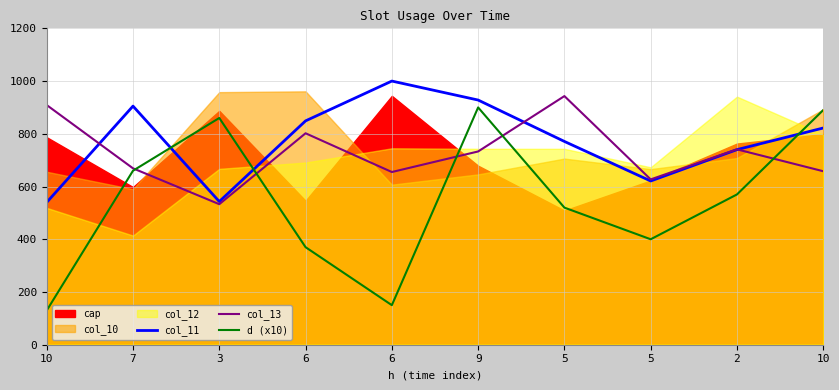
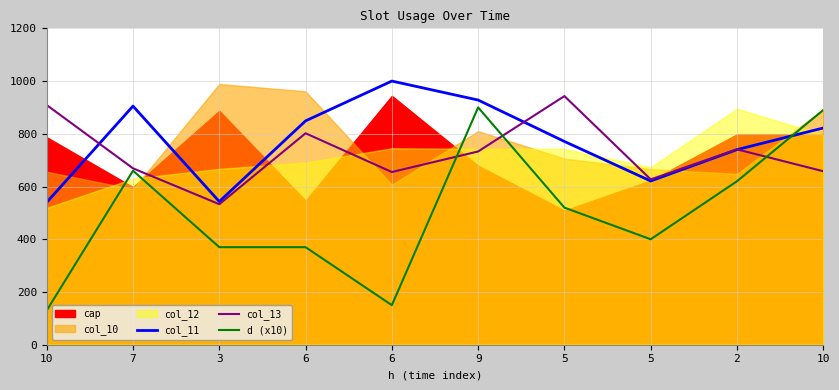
  {
    "col_11": {
      "7": 910,
      "3": 540,
      "9": 930
    },
    "cap": {
      "3": 890,
      "9": 680,
-     "2": 760
+     "2": 800
    },
    "col_10": {
-     "3": 960,
-     "9": 650,
-     "2": 710
+     "3": 990,
+     "9": 810,
+     "2": 650
    },
    "col_13": {
      "3": 530,
      "9": 730
    },
    "col_12": {
-     "7": 410,
+     "7": 630,
      "3": 670,
      "9": 740,
-     "2": 940
+     "2": 900
    },
    "d (x10)": {
-     "3": 860,
+     "3": 370,
      "9": 900,
-     "2": 570
+     "2": 620
    }
  }
